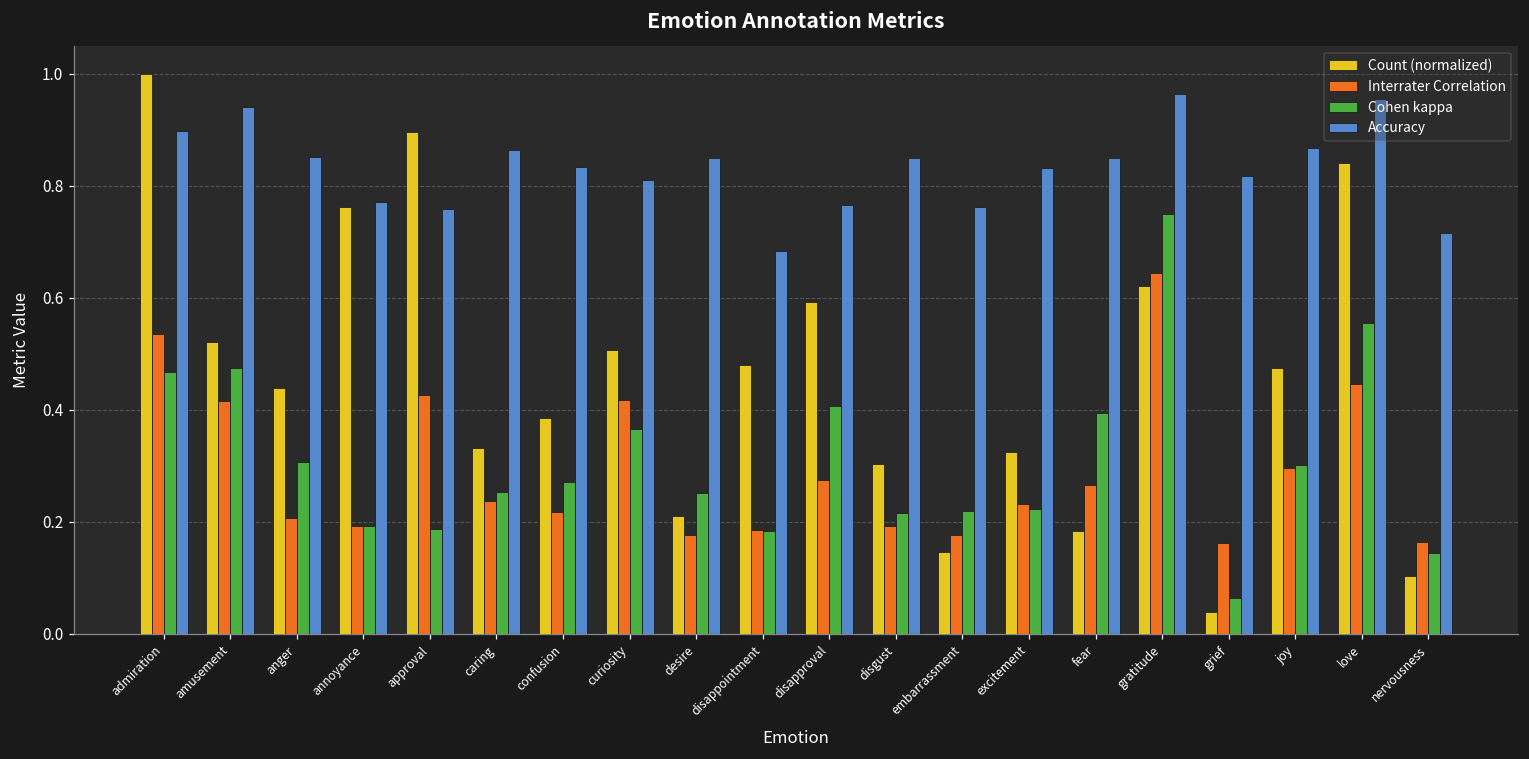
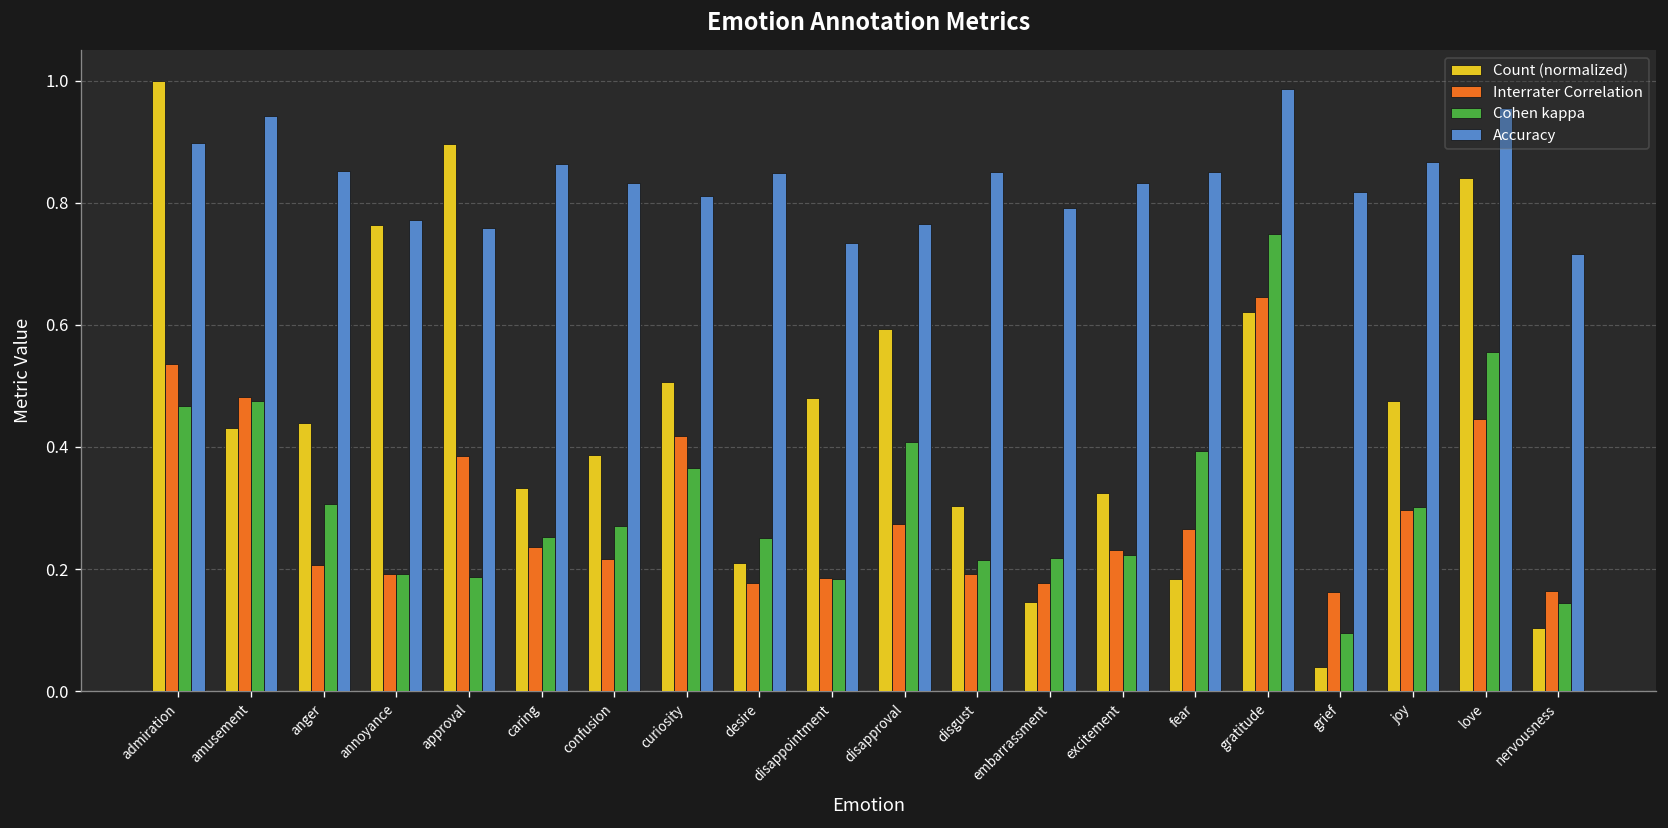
  {
    "Count (normalized)": {
      "admiration": 1.00,
-     "amusement": 0.52,
+     "amusement": 0.43,
      "anger": 0.44,
      "annoyance": 0.76,
      "approval": 0.90,
      "caring": 0.33,
      "confusion": 0.39,
      "curiosity": 0.51,
      "desire": 0.21,
      "disappointment": 0.48,
      "disapproval": 0.59,
      "disgust": 0.30,
      "embarrassment": 0.15,
      "excitement": 0.32,
      "fear": 0.18,
      "gratitude": 0.62,
      "grief": 0.04,
      "joy": 0.48,
      "love": 0.84,
      "nervousness": 0.10
    },
    "Interrater Correlation": {
      "admiration": 0.54,
-     "amusement": 0.42,
+     "amusement": 0.48,
      "anger": 0.21,
      "annoyance": 0.19,
-     "approval": 0.43,
+     "approval": 0.39,
      "caring": 0.24,
      "confusion": 0.22,
      "curiosity": 0.42,
      "desire": 0.18,
      "disappointment": 0.19,
      "disapproval": 0.27,
      "disgust": 0.19,
      "embarrassment": 0.18,
      "excitement": 0.23,
      "fear": 0.27,
      "gratitude": 0.65,
      "grief": 0.16,
      "joy": 0.30,
      "love": 0.45,
      "nervousness": 0.16
    },
    "Cohen kappa": {
      "admiration": 0.47,
      "amusement": 0.47,
      "anger": 0.31,
      "annoyance": 0.19,
      "approval": 0.19,
      "caring": 0.25,
      "confusion": 0.27,
      "curiosity": 0.37,
      "desire": 0.25,
      "disappointment": 0.18,
      "disapproval": 0.41,
      "disgust": 0.21,
      "embarrassment": 0.22,
      "excitement": 0.22,
      "fear": 0.39,
      "gratitude": 0.75,
-     "grief": 0.06,
+     "grief": 0.10,
      "joy": 0.30,
      "love": 0.56,
      "nervousness": 0.14
    },
    "Accuracy": {
      "admiration": 0.90,
      "amusement": 0.94,
      "anger": 0.85,
      "annoyance": 0.77,
      "approval": 0.76,
      "caring": 0.86,
      "confusion": 0.83,
      "curiosity": 0.81,
      "desire": 0.85,
-     "disappointment": 0.68,
+     "disappointment": 0.73,
      "disapproval": 0.76,
      "disgust": 0.85,
-     "embarrassment": 0.76,
+     "embarrassment": 0.79,
      "excitement": 0.83,
      "fear": 0.85,
-     "gratitude": 0.96,
+     "gratitude": 0.99,
      "grief": 0.82,
      "joy": 0.87,
      "nervousness": 0.72
    }
  }
